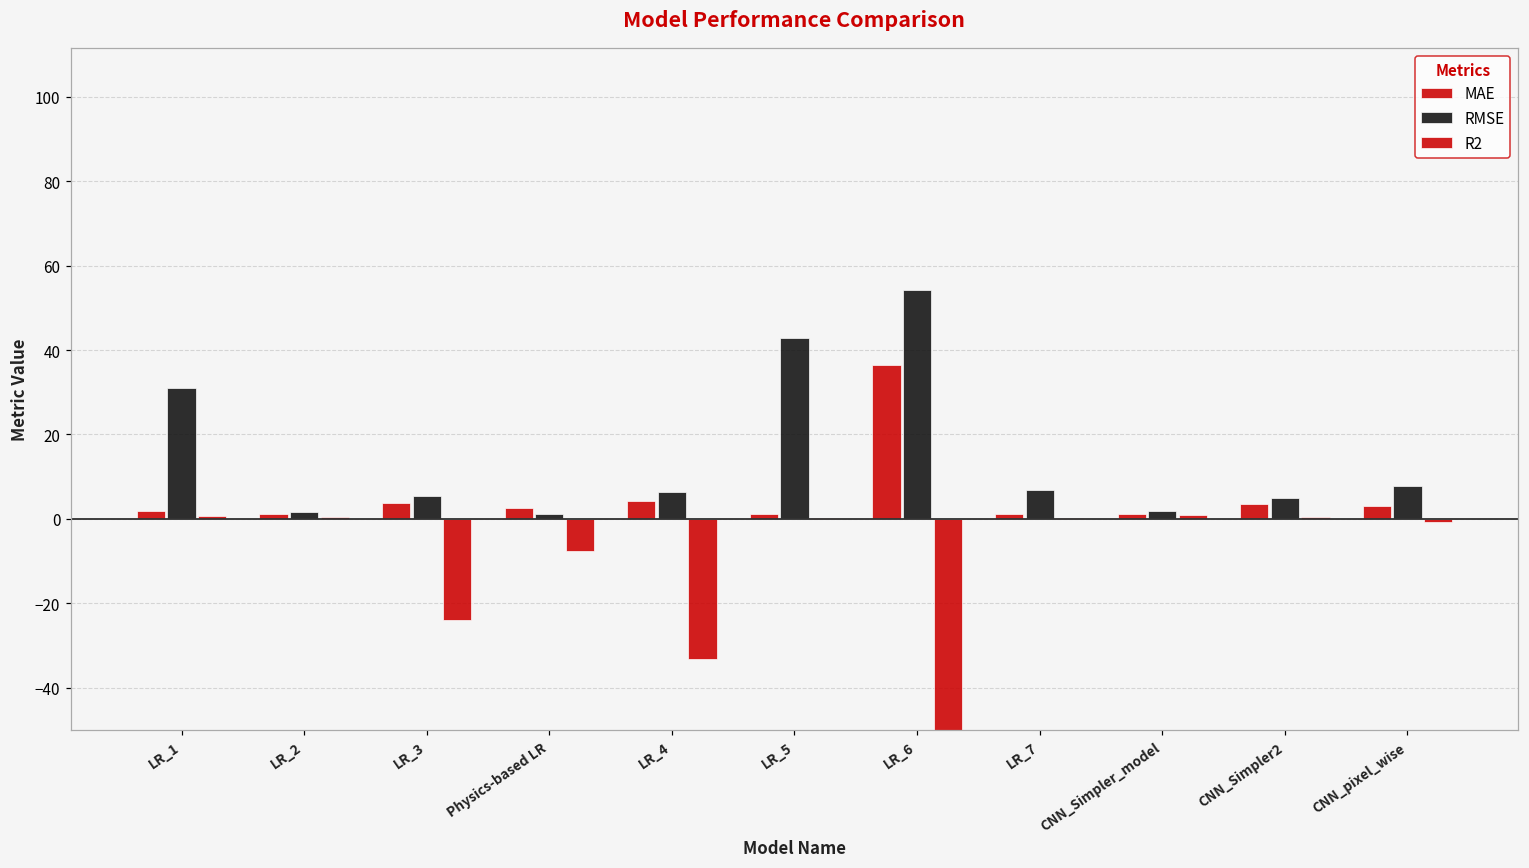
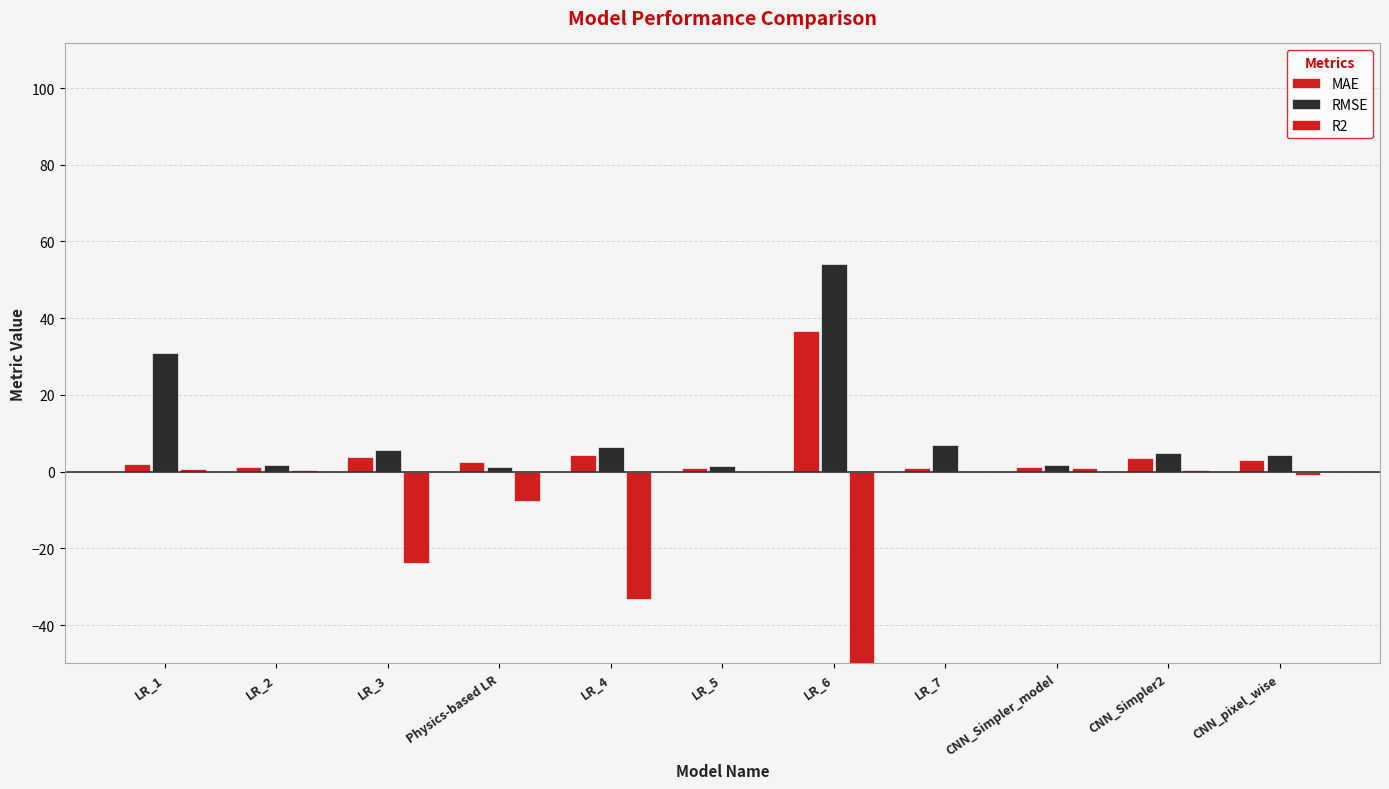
  {
    "RMSE": {
      "LR_1": 31,
      "LR_2": 2,
      "LR_3": 6,
      "Physics-based LR": 1,
      "LR_4": 6,
-     "LR_5": 43,
+     "LR_5": 2,
      "LR_6": 54,
      "LR_7": 7,
      "CNN_Simpler_model": 2,
      "CNN_Simpler2": 5,
-     "CNN_pixel_wise": 8
+     "CNN_pixel_wise": 4
    }
  }
